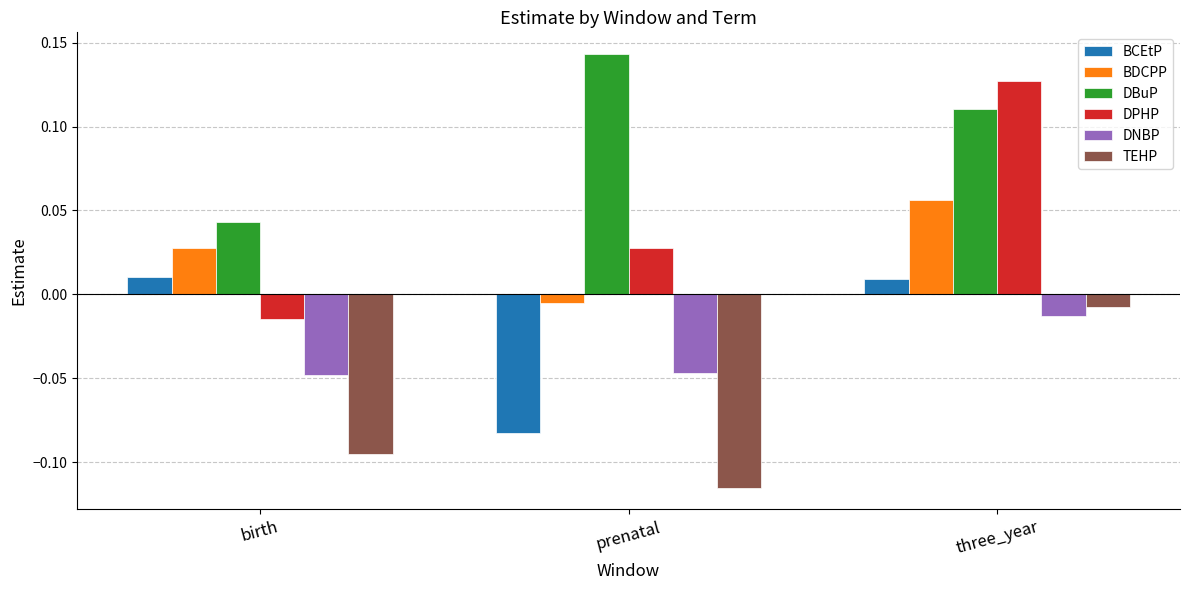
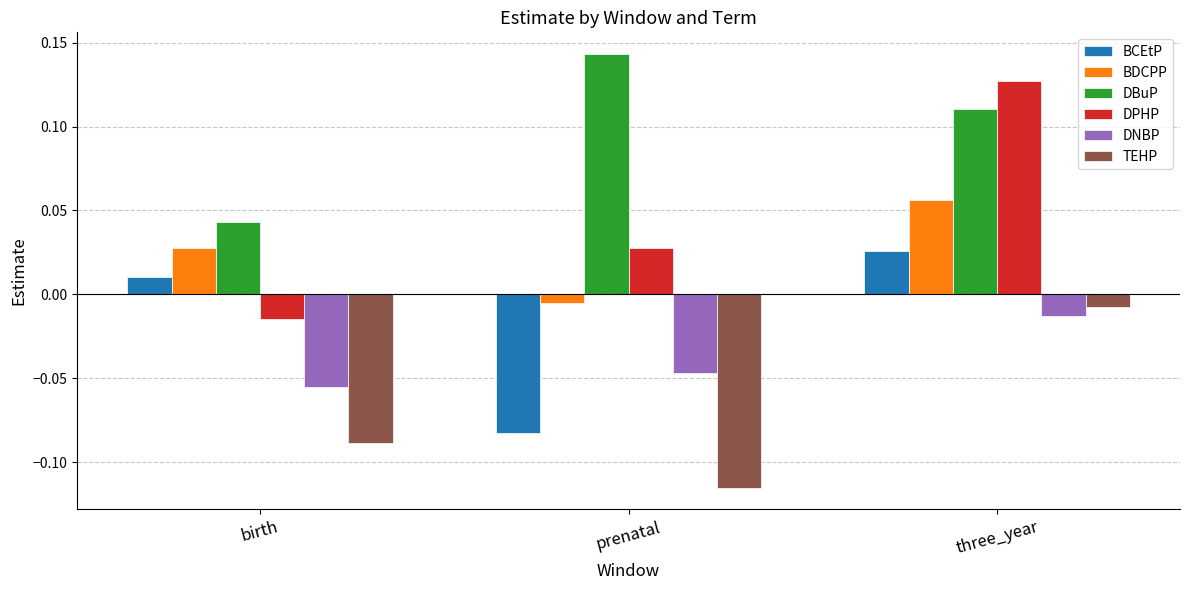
  {
    "BCEtP": {
      "birth": 0.010,
      "prenatal": -0.083,
-     "three_year": 0.009
+     "three_year": 0.026
    },
    "BDCPP": {
      "birth": 0.028,
      "prenatal": -0.005,
      "three_year": 0.056
    },
    "DBuP": {
      "birth": 0.043,
      "prenatal": 0.143,
      "three_year": 0.111
    },
    "DPHP": {
      "birth": -0.015,
      "prenatal": 0.027,
      "three_year": 0.127
    },
    "DNBP": {
-     "birth": -0.048,
+     "birth": -0.055,
      "prenatal": -0.047,
      "three_year": -0.013
    },
    "TEHP": {
-     "birth": -0.095,
+     "birth": -0.089,
      "prenatal": -0.115,
      "three_year": -0.008
    }
  }
